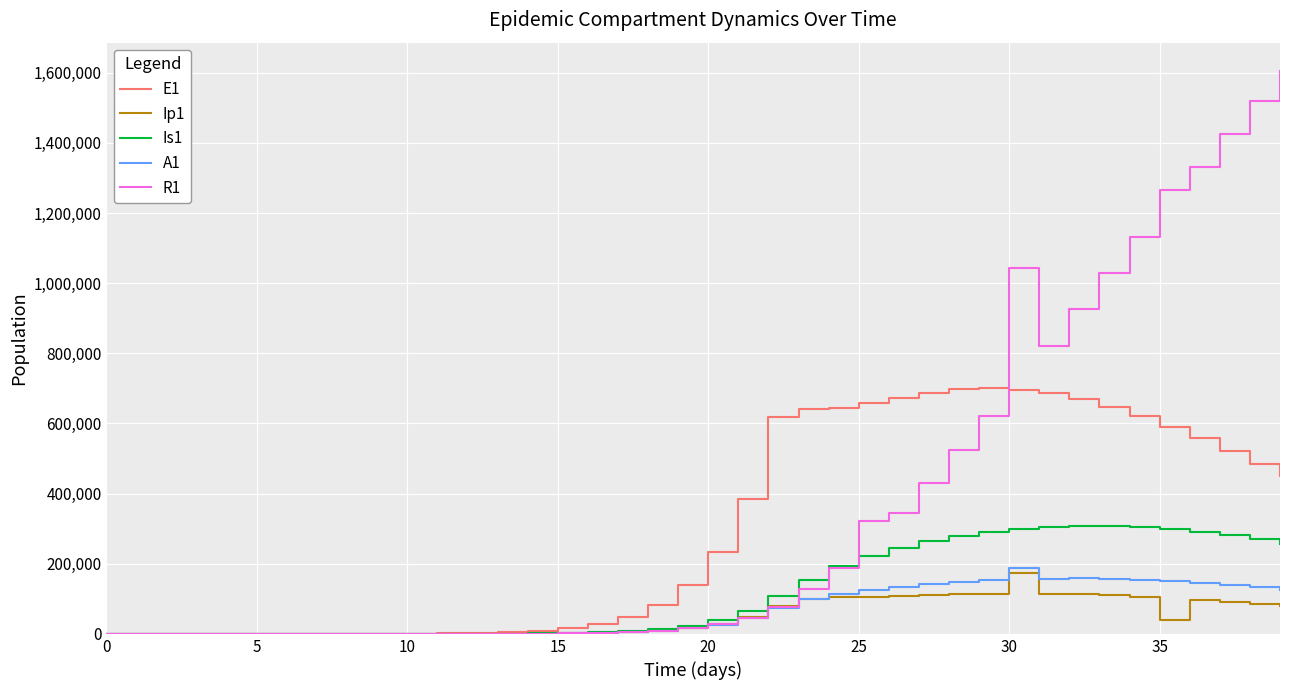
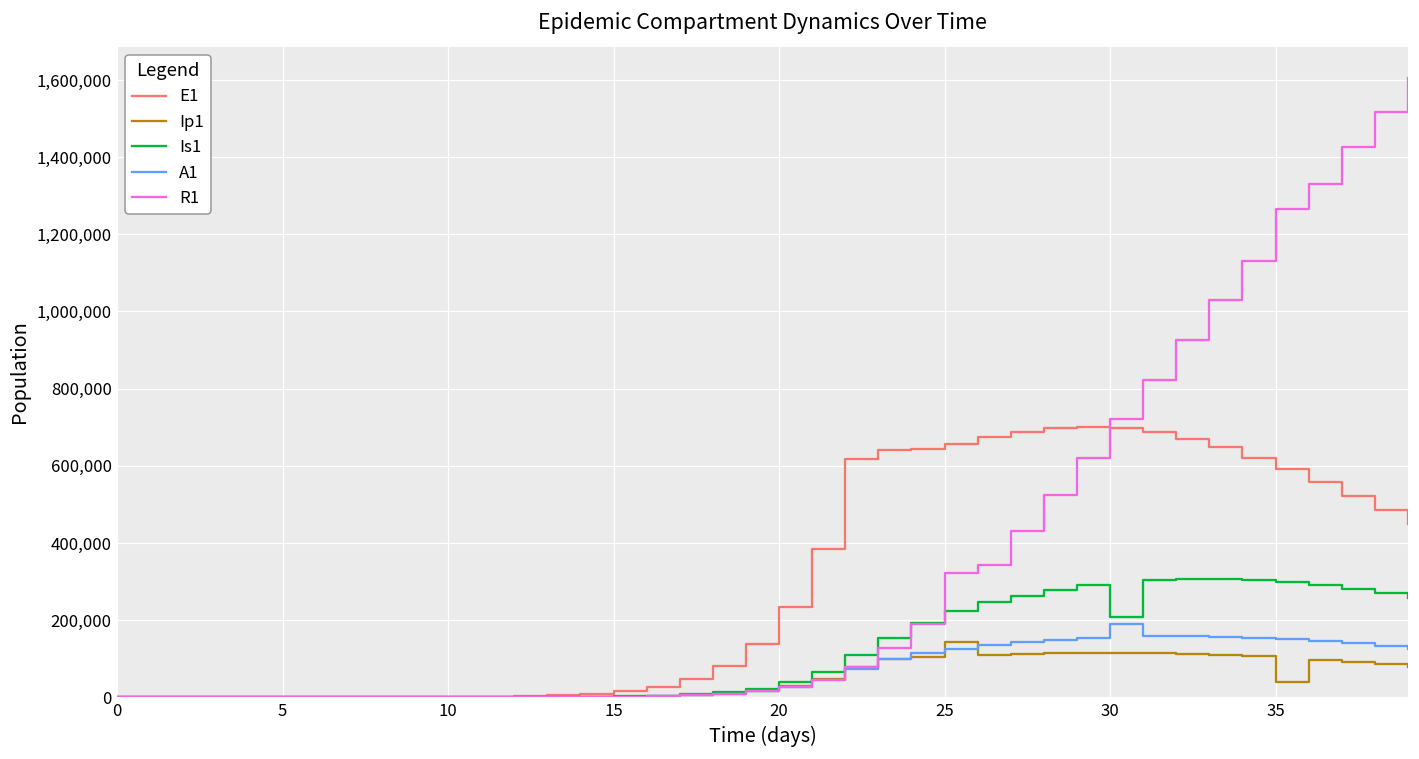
  {
    "E1": {
      "15": "20,000",
      "20": "230,000",
      "25": "660,000",
      "30": "700,000",
      "35": "590,000"
    },
    "Ip1": {
-     "25": "110,000",
-     "30": "170,000",
+     "25": "140,000",
+     "30": "120,000",
      "35": "40,000"
    },
    "Is1": {
      "20": "40,000",
      "25": "220,000",
-     "30": "300,000",
+     "30": "210,000",
      "35": "300,000"
    },
    "A1": {
      "25": "130,000",
      "30": "190,000",
      "35": "150,000"
    },
    "R1": {
      "25": "320,000",
-     "30": "1,040,000",
+     "30": "720,000",
      "35": "1,270,000"
    }
  }
